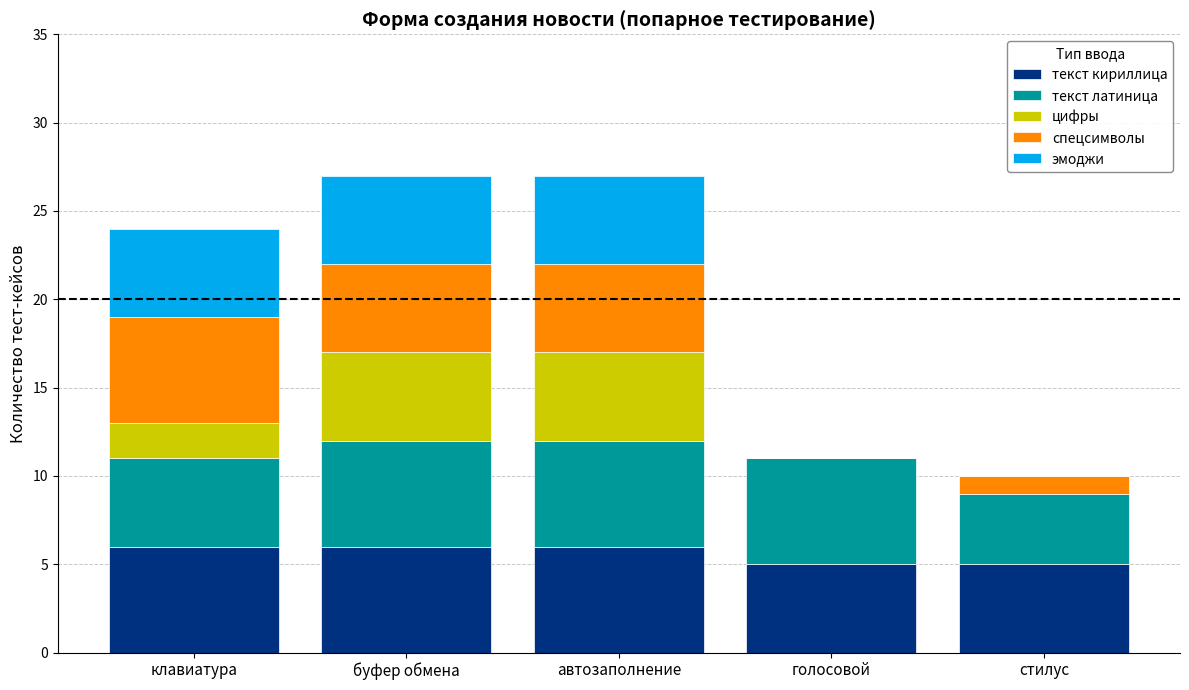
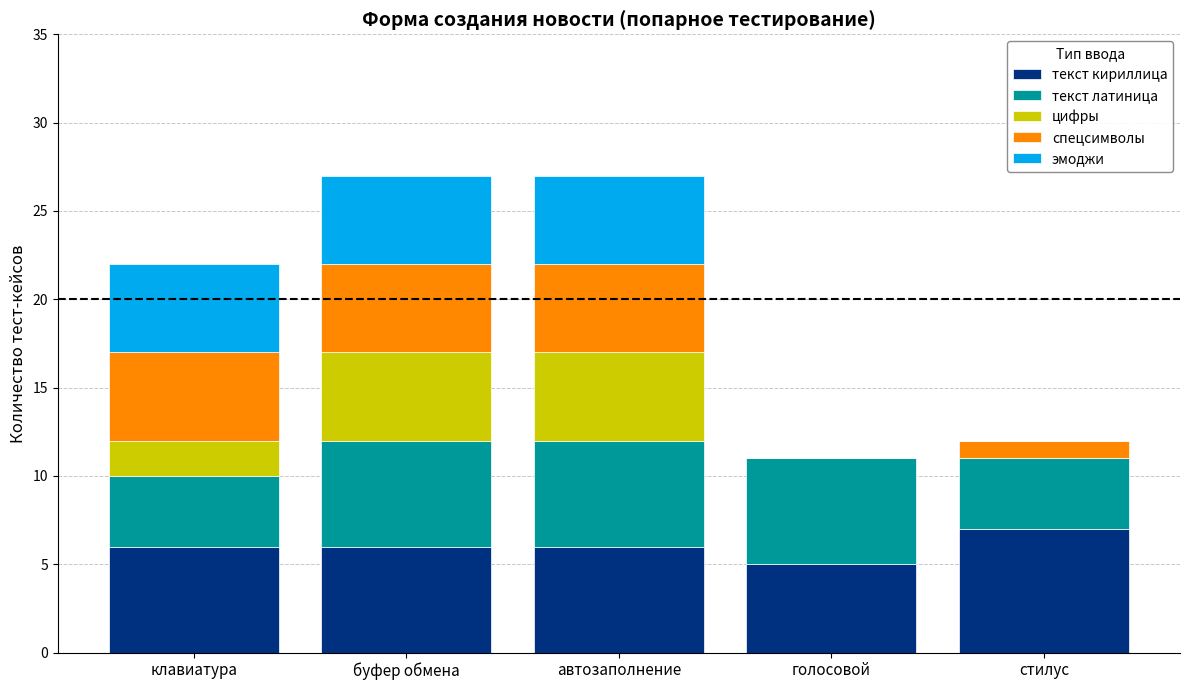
  {
    "текст кириллица": {
      "клавиатура": 6,
      "буфер обмена": 6,
      "автозаполнение": 6,
      "голосовой": 5,
-     "стилус": 5
+     "стилус": 7
    },
    "текст латиница": {
-     "клавиатура": 5,
+     "клавиатура": 4,
      "буфер обмена": 6,
      "автозаполнение": 6,
      "голосовой": 6,
      "стилус": 4
    },
    "цифры": {
      "клавиатура": 2,
      "буфер обмена": 5,
      "автозаполнение": 5,
      "голосовой": 0,
      "стилус": 0
    },
    "спецсимволы": {
-     "клавиатура": 6,
+     "клавиатура": 5,
      "буфер обмена": 5,
      "автозаполнение": 5,
      "голосовой": 0,
      "стилус": 1
    },
    "эмоджи": {
      "клавиатура": 5,
      "буфер обмена": 5,
      "автозаполнение": 5,
      "голосовой": 0,
      "стилус": 0
    }
  }
